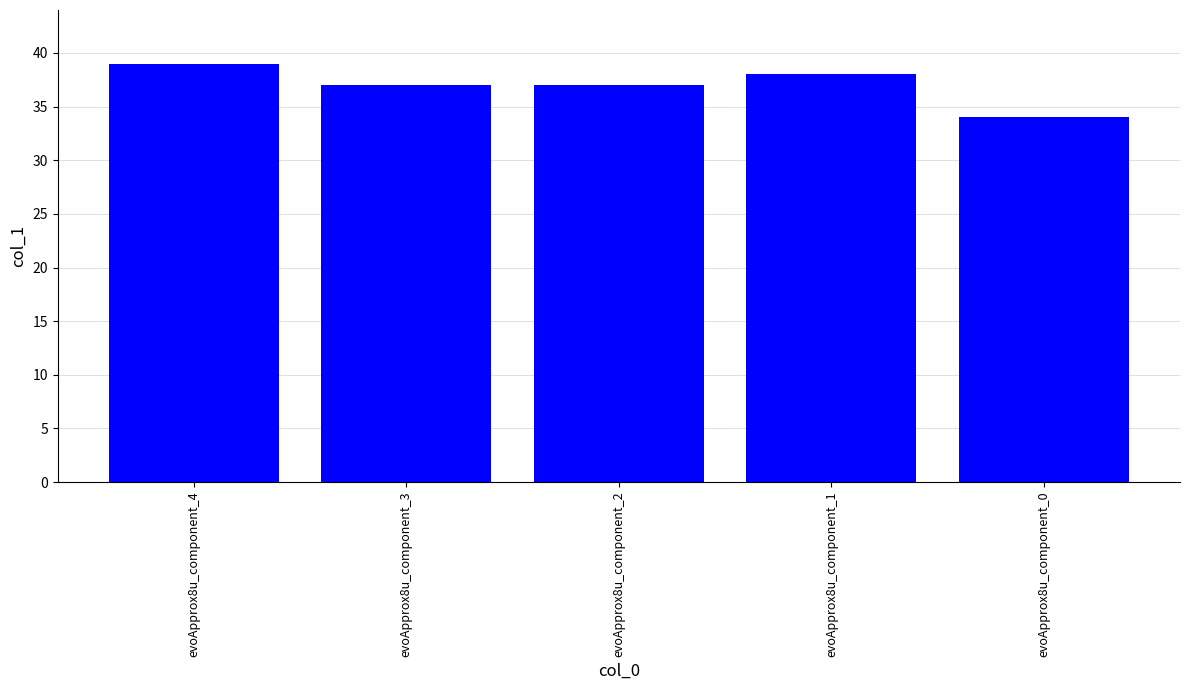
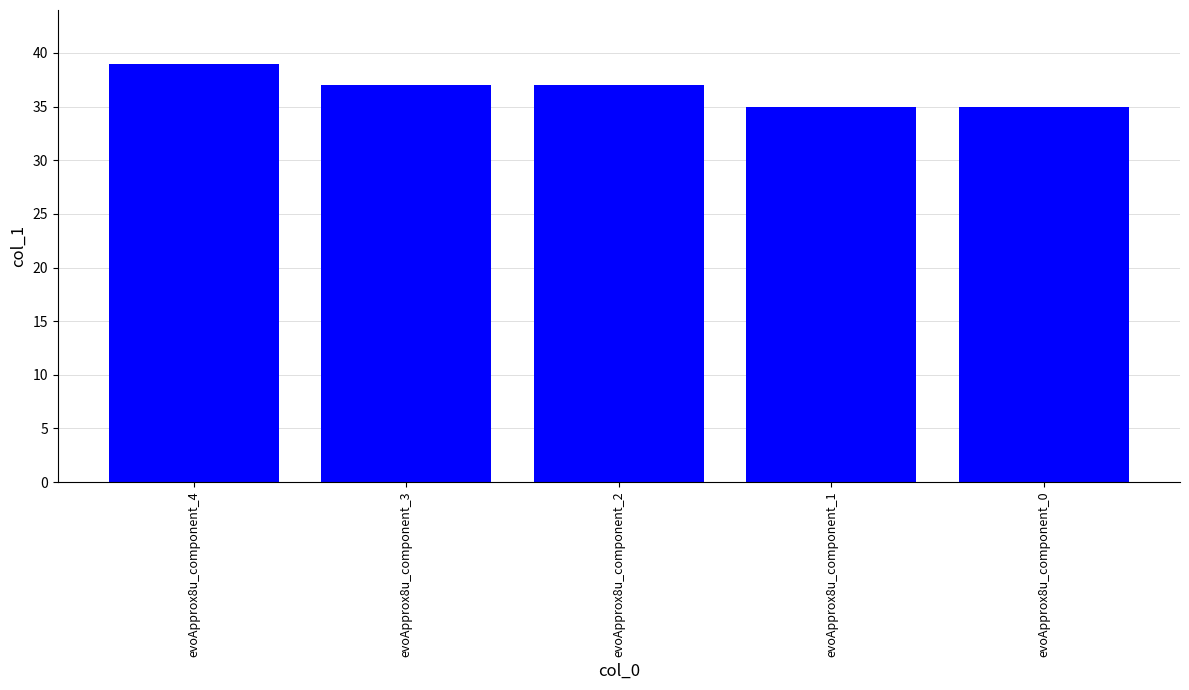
  {
    "evoApprox8u_component_4": 39,
    "evoApprox8u_component_3": 37,
    "evoApprox8u_component_2": 37,
-   "evoApprox8u_component_1": 38,
-   "evoApprox8u_component_0": 34
+   "evoApprox8u_component_1": 35,
+   "evoApprox8u_component_0": 35
  }
